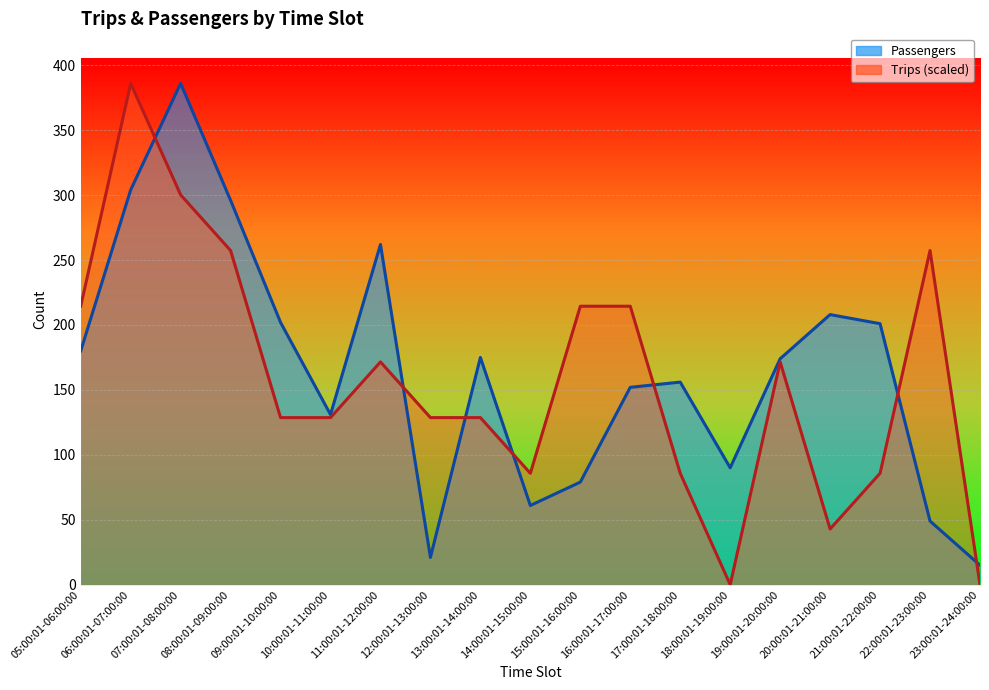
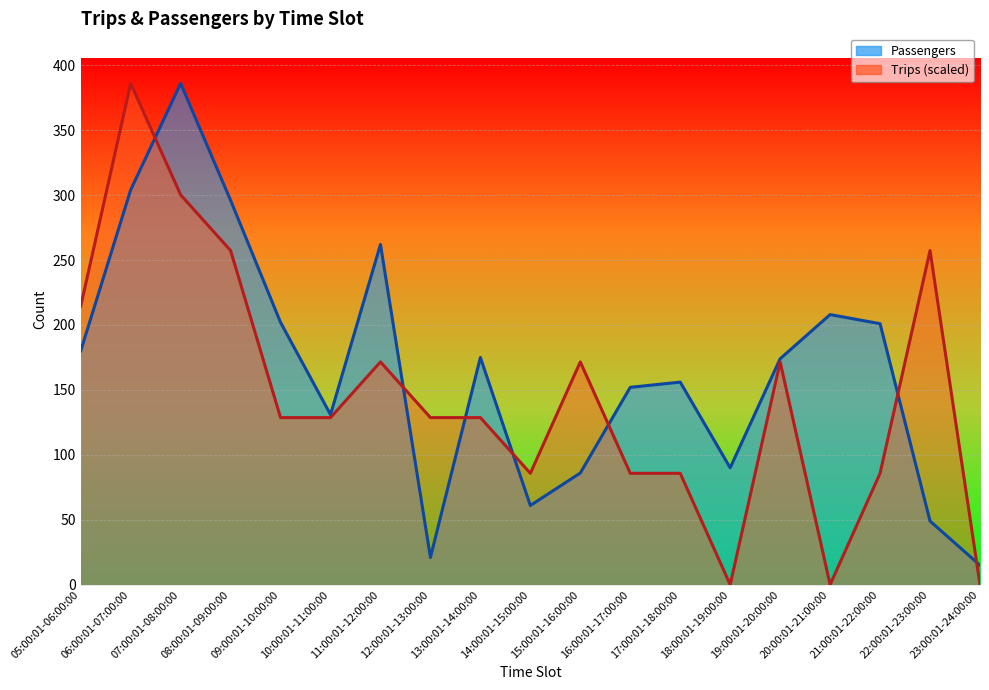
  {
    "Passengers": {
      "05:00:01-06:00:00": 180,
      "06:00:01-07:00:00": 304,
      "07:00:01-08:00:00": 386,
      "08:00:01-09:00:00": 296,
      "09:00:01-10:00:00": 202,
      "10:00:01-11:00:00": 131,
      "11:00:01-12:00:00": 262,
      "12:00:01-13:00:00": 21,
      "13:00:01-14:00:00": 175,
      "14:00:01-15:00:00": 61,
-     "15:00:01-16:00:00": 79,
+     "15:00:01-16:00:00": 86,
      "16:00:01-17:00:00": 152,
      "17:00:01-18:00:00": 156,
      "18:00:01-19:00:00": 90,
      "19:00:01-20:00:00": 174,
      "20:00:01-21:00:00": 208,
      "21:00:01-22:00:00": 201,
      "22:00:01-23:00:00": 49,
      "23:00:01-24:00:00": 15
    },
    "Trips (scaled)": {
      "05:00:01-06:00:00": 214,
      "06:00:01-07:00:00": 386,
      "07:00:01-08:00:00": 300,
      "08:00:01-09:00:00": 257,
      "09:00:01-10:00:00": 129,
      "10:00:01-11:00:00": 129,
      "11:00:01-12:00:00": 172,
      "12:00:01-13:00:00": 129,
      "13:00:01-14:00:00": 129,
      "14:00:01-15:00:00": 86,
-     "15:00:01-16:00:00": 214,
-     "16:00:01-17:00:00": 214,
+     "15:00:01-16:00:00": 172,
+     "16:00:01-17:00:00": 86,
      "17:00:01-18:00:00": 86,
      "18:00:01-19:00:00": 0,
      "19:00:01-20:00:00": 172,
-     "20:00:01-21:00:00": 43,
+     "20:00:01-21:00:00": 0,
      "21:00:01-22:00:00": 86,
      "22:00:01-23:00:00": 257,
      "23:00:01-24:00:00": 0
    }
  }
